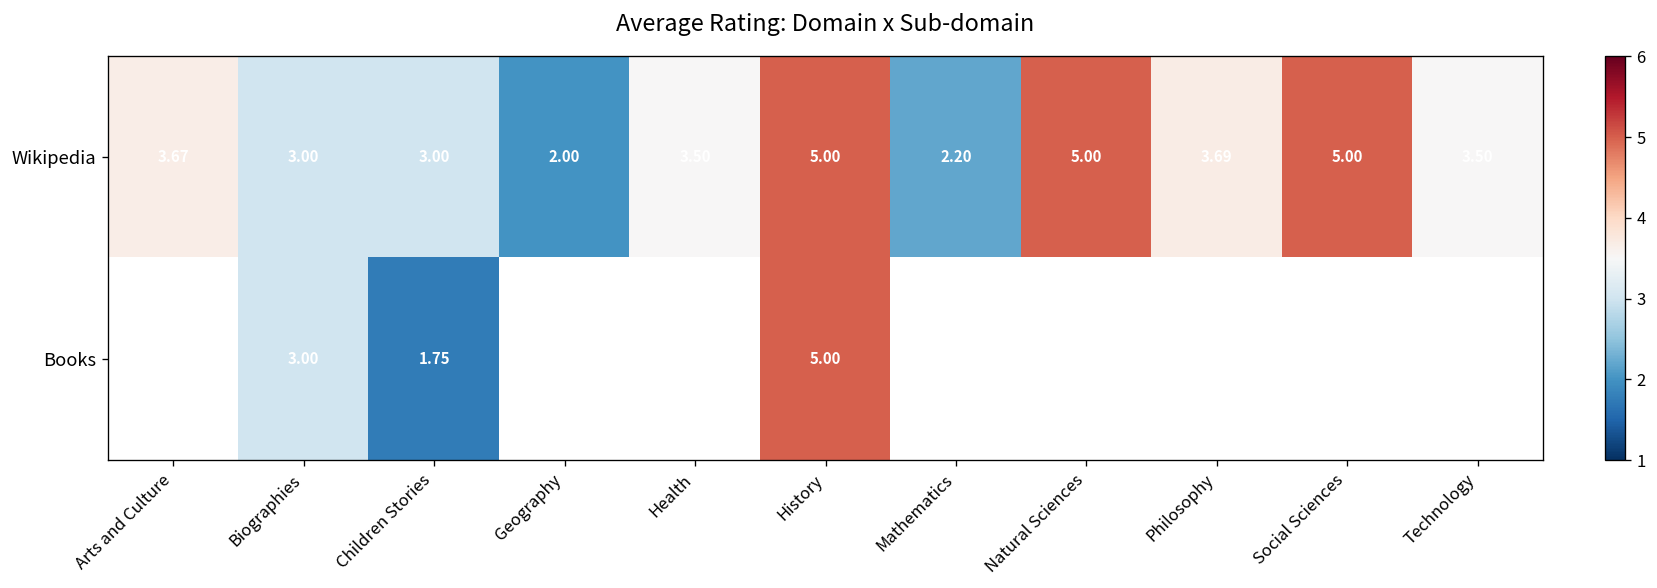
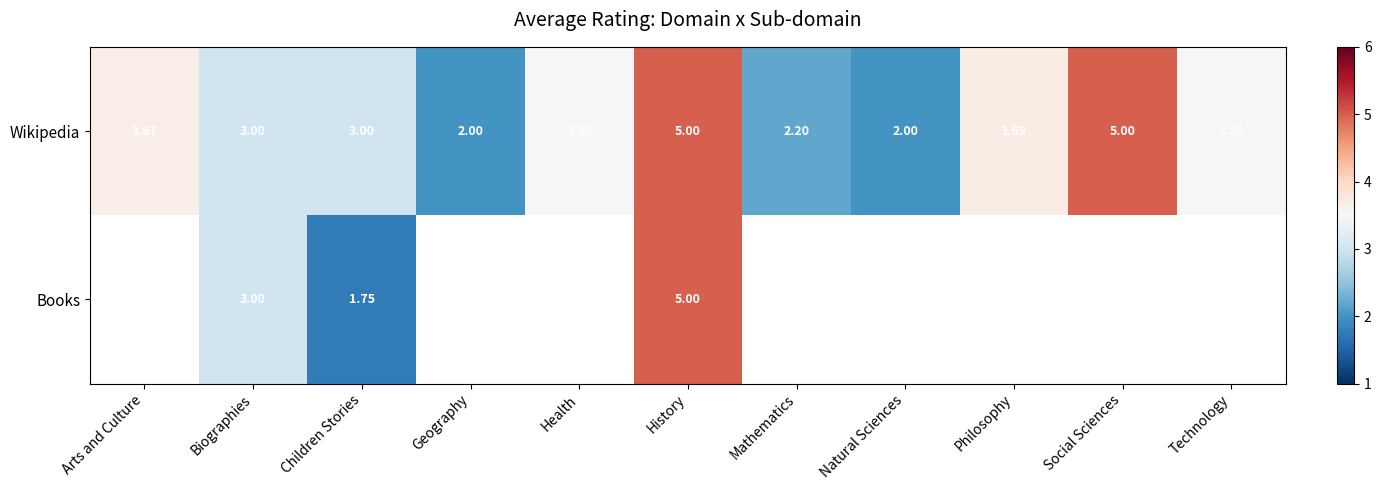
  {
    "Wikipedia": {
      "Geography": 2.00,
      "History": 5.00,
      "Mathematics": 2.20,
-     "Natural Sciences": 5.00,
+     "Natural Sciences": 2.00,
      "Social Sciences": 5.00
    },
    "Books": {
      "Children Stories": 1.75,
      "History": 5.00
    }
  }
